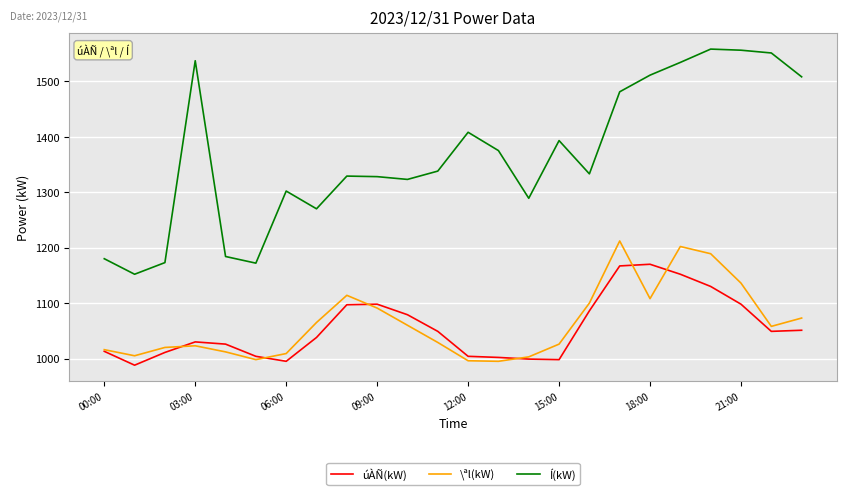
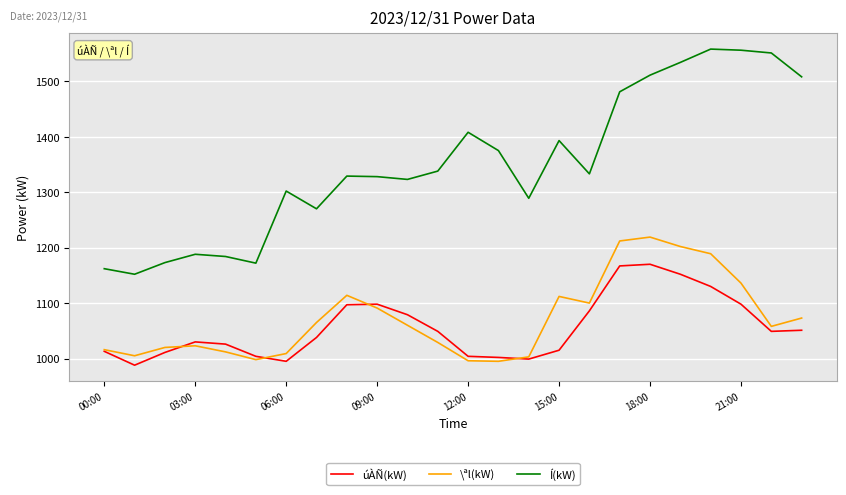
  {
    "úÀÑ(kW)": {
      "03:00": 1030,
      "06:00": 1000,
      "09:00": 1100,
      "12:00": 1000,
-     "15:00": 1000,
+     "15:00": 1020,
      "18:00": 1170,
      "21:00": 1100
    },
    "\\ªl(kW)": {
      "03:00": 1020,
      "06:00": 1010,
      "09:00": 1090,
      "12:00": 1000,
-     "15:00": 1030,
-     "18:00": 1110,
+     "15:00": 1110,
+     "18:00": 1220,
      "21:00": 1140
    },
    "Í(kW)": {
-     "00:00": 1180,
-     "03:00": 1540,
+     "00:00": 1160,
+     "03:00": 1190,
      "06:00": 1300,
      "09:00": 1330,
      "12:00": 1410,
      "15:00": 1390,
      "18:00": 1510,
      "21:00": 1560
    }
  }
